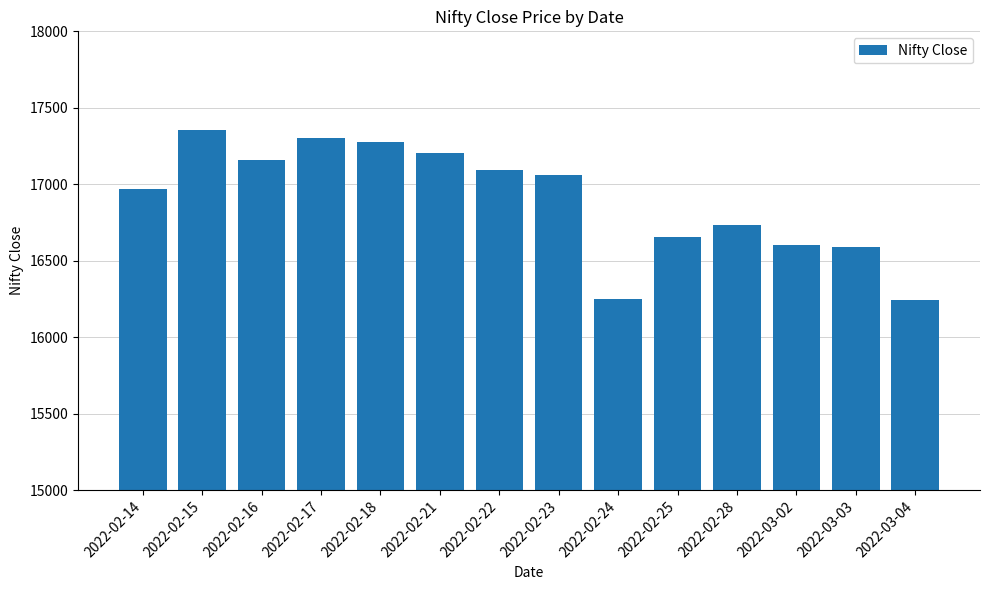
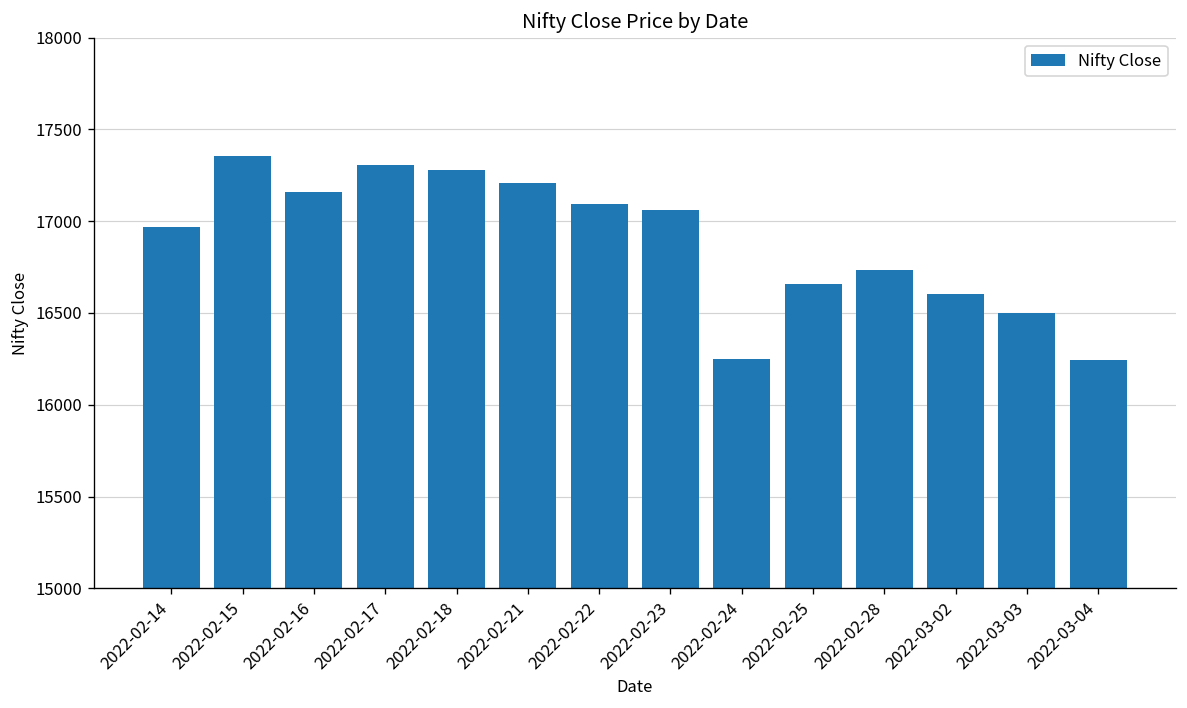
  {
    "2022-02-14": 16970,
    "2022-02-15": 17350,
    "2022-02-16": 17160,
    "2022-02-17": 17300,
    "2022-02-18": 17280,
    "2022-02-21": 17210,
    "2022-02-22": 17090,
    "2022-02-23": 17060,
    "2022-02-24": 16250,
    "2022-02-25": 16660,
    "2022-02-28": 16730,
    "2022-03-02": 16610,
-   "2022-03-03": 16590,
+   "2022-03-03": 16500,
    "2022-03-04": 16250
  }
